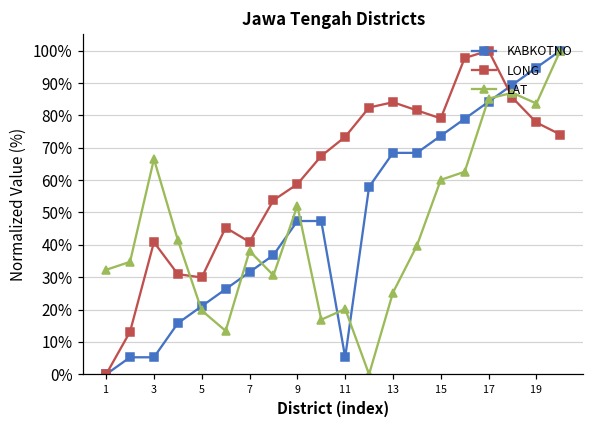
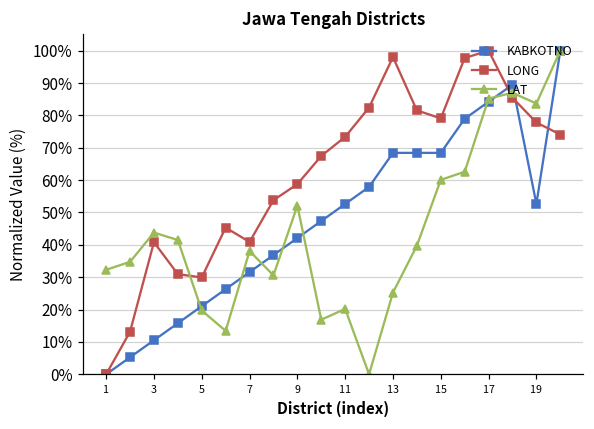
  {
    "KABKOTNO": {
-     "3": "5%",
+     "3": "11%",
      "5": "21%",
      "7": "32%",
-     "9": "47%",
-     "11": "5%",
+     "9": "42%",
+     "11": "53%",
      "13": "68%",
-     "15": "74%",
+     "15": "68%",
      "17": "84%",
-     "19": "95%"
+     "19": "53%"
    },
    "LONG": {
      "3": "41%",
      "5": "30%",
      "7": "41%",
      "9": "59%",
      "11": "73%",
-     "13": "84%",
+     "13": "98%",
      "15": "79%",
      "17": "100%",
      "19": "78%"
    },
    "LAT": {
      "1": "32%",
-     "3": "67%",
+     "3": "44%",
      "5": "20%",
      "7": "38%",
      "9": "52%",
      "11": "20%",
      "13": "25%",
      "15": "60%",
      "17": "85%",
      "19": "84%"
    }
  }
